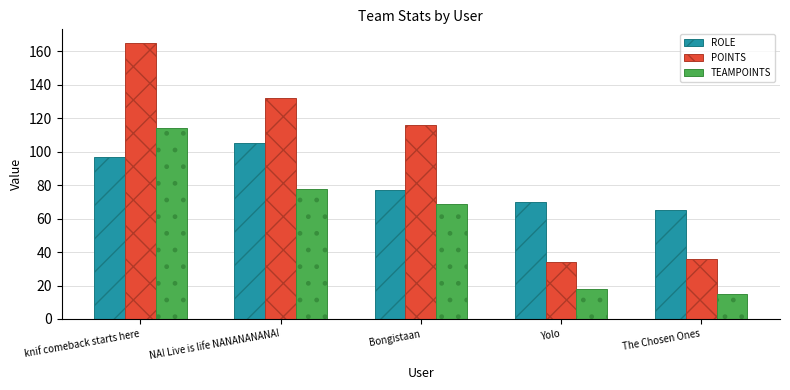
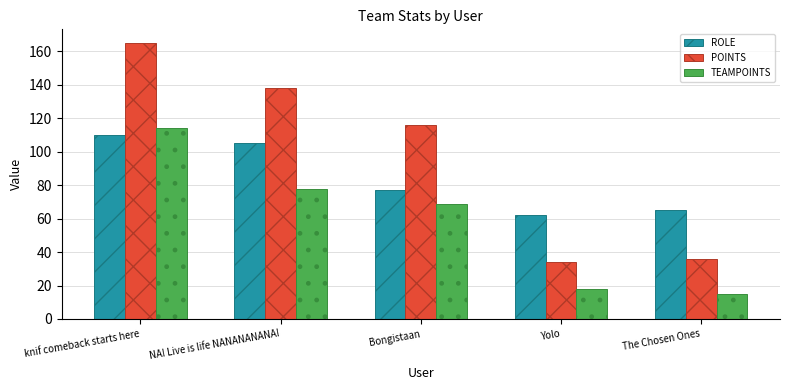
  {
    "ROLE": {
-     "knif comeback starts here": 97,
+     "knif comeback starts here": 110,
      "NA! Live is life NANANANANA!": 105,
      "Bongistaan": 77,
-     "Yolo": 70,
+     "Yolo": 62,
      "The Chosen Ones": 65
    },
    "POINTS": {
      "knif comeback starts here": 165,
-     "NA! Live is life NANANANANA!": 132,
+     "NA! Live is life NANANANANA!": 138,
      "Bongistaan": 116,
      "Yolo": 34,
      "The Chosen Ones": 36
    },
    "TEAMPOINTS": {
      "knif comeback starts here": 114,
      "NA! Live is life NANANANANA!": 78,
      "Bongistaan": 69,
      "Yolo": 18,
      "The Chosen Ones": 15
    }
  }
